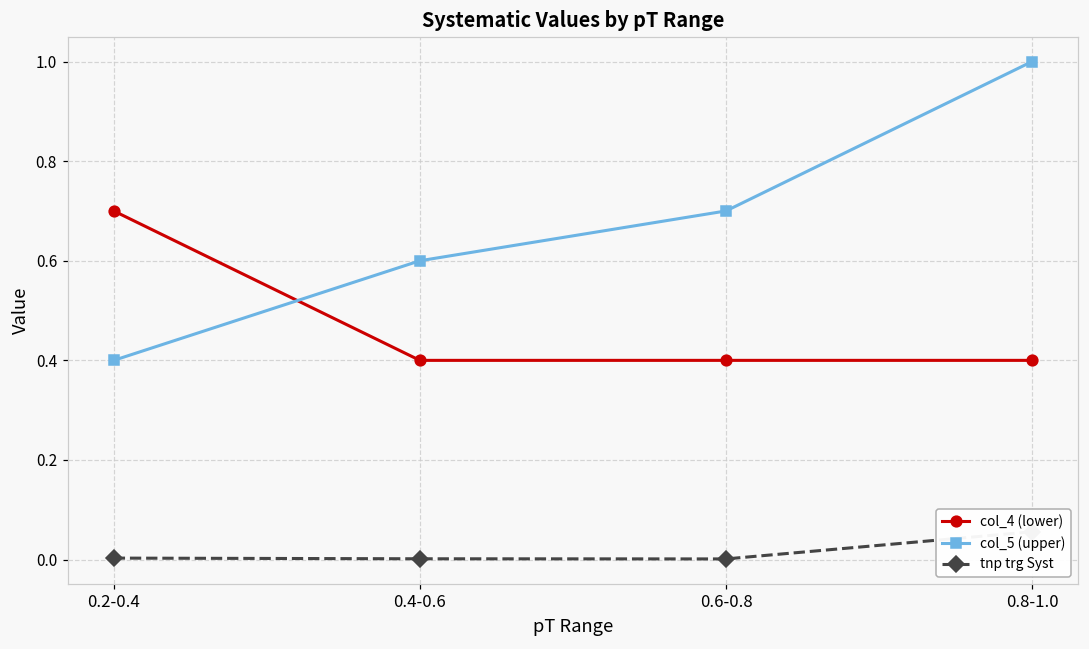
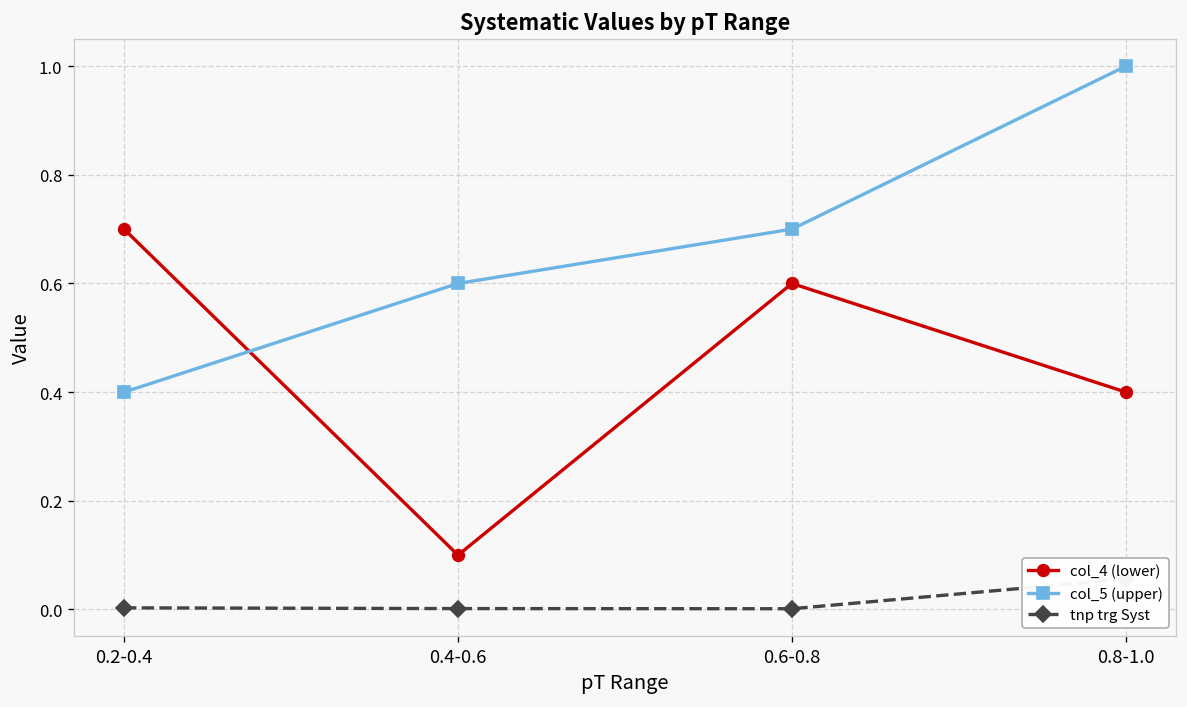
  {
    "col_4 (lower)": {
      "0.2-0.4": 0.7,
-     "0.4-0.6": 0.4,
-     "0.6-0.8": 0.4,
+     "0.4-0.6": 0.1,
+     "0.6-0.8": 0.6,
      "0.8-1.0": 0.4
    },
    "col_5 (upper)": {
      "0.2-0.4": 0.4,
      "0.4-0.6": 0.6,
      "0.6-0.8": 0.7,
      "0.8-1.0": 1.0
    },
    "tnp trg Syst": {
      "0.2-0.4": 0.0,
      "0.4-0.6": 0.0,
      "0.6-0.8": 0.0
    }
  }
